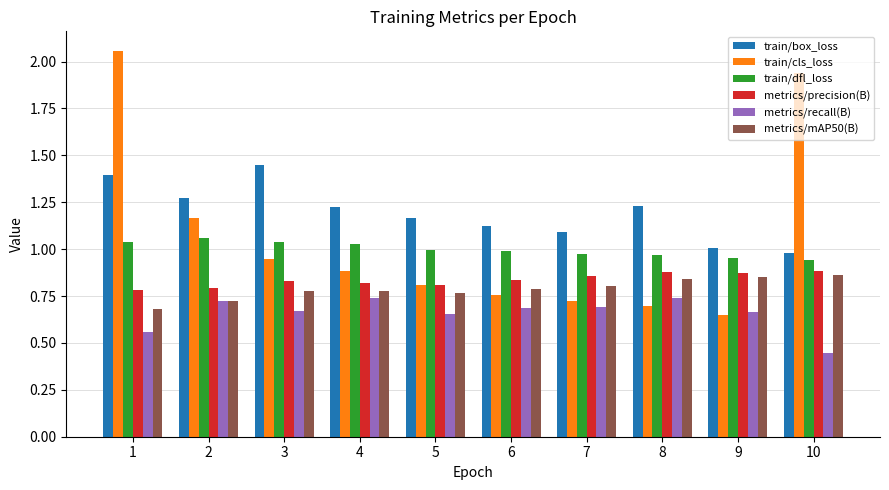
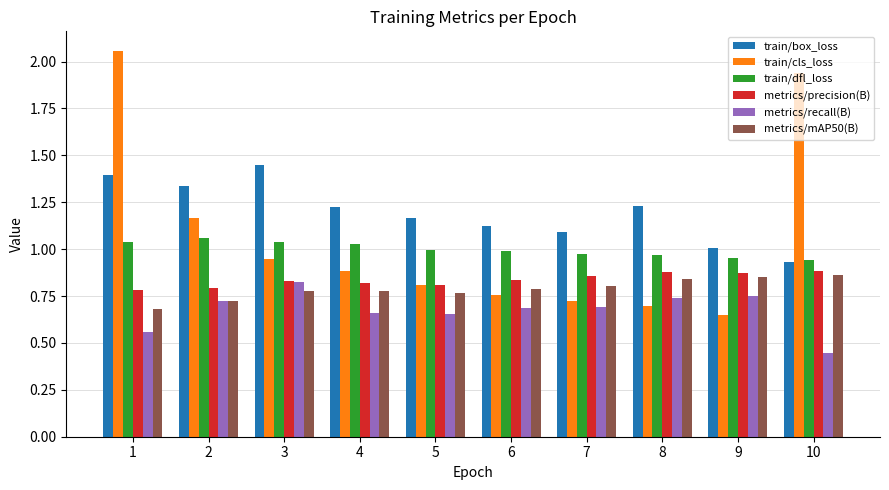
  {
    "train/box_loss": {
      "1": 1.40,
-     "2": 1.27,
+     "2": 1.33,
      "3": 1.45,
      "4": 1.23,
      "5": 1.16,
      "6": 1.12,
      "7": 1.09,
      "8": 1.23,
      "9": 1.01,
-     "10": 0.98
+     "10": 0.93
    },
    "train/cls_loss": {
      "1": 2.06,
      "2": 1.17,
      "3": 0.95,
      "4": 0.89,
      "5": 0.81,
      "6": 0.75,
      "7": 0.72,
      "8": 0.69,
      "9": 0.65
    },
    "train/dfl_loss": {
      "1": 1.04,
      "2": 1.06,
      "3": 1.04,
      "4": 1.03,
      "5": 1.00,
      "6": 0.99,
      "7": 0.97,
      "8": 0.97,
      "9": 0.95,
      "10": 0.94
    },
    "metrics/precision(B)": {
      "1": 0.78,
      "2": 0.79,
      "3": 0.83,
      "4": 0.82,
      "5": 0.81,
      "6": 0.84,
      "7": 0.86,
      "8": 0.88,
      "9": 0.87,
      "10": 0.88
    },
    "metrics/recall(B)": {
      "1": 0.56,
      "2": 0.72,
-     "3": 0.67,
-     "4": 0.74,
+     "3": 0.82,
+     "4": 0.66,
      "5": 0.65,
      "6": 0.69,
      "7": 0.69,
      "8": 0.74,
-     "9": 0.67,
+     "9": 0.75,
      "10": 0.45
    },
    "metrics/mAP50(B)": {
      "1": 0.68,
      "2": 0.72,
      "3": 0.78,
      "4": 0.78,
      "5": 0.76,
      "6": 0.79,
      "7": 0.81,
      "8": 0.84,
      "9": 0.85,
      "10": 0.86
    }
  }
